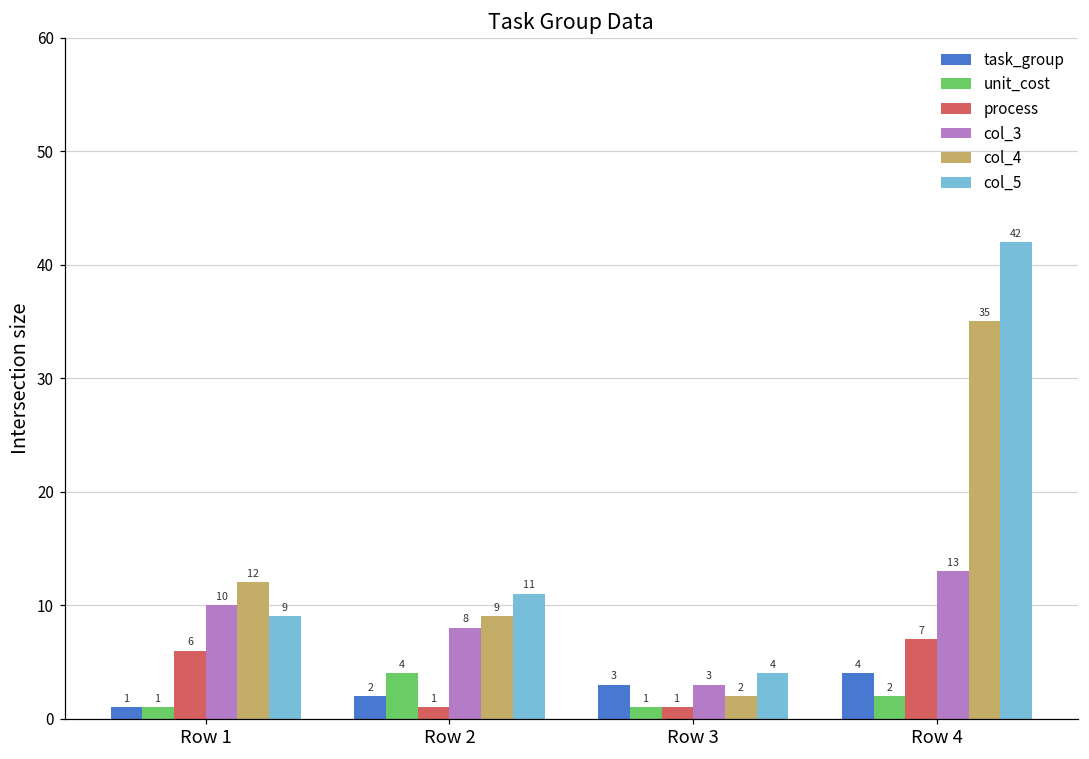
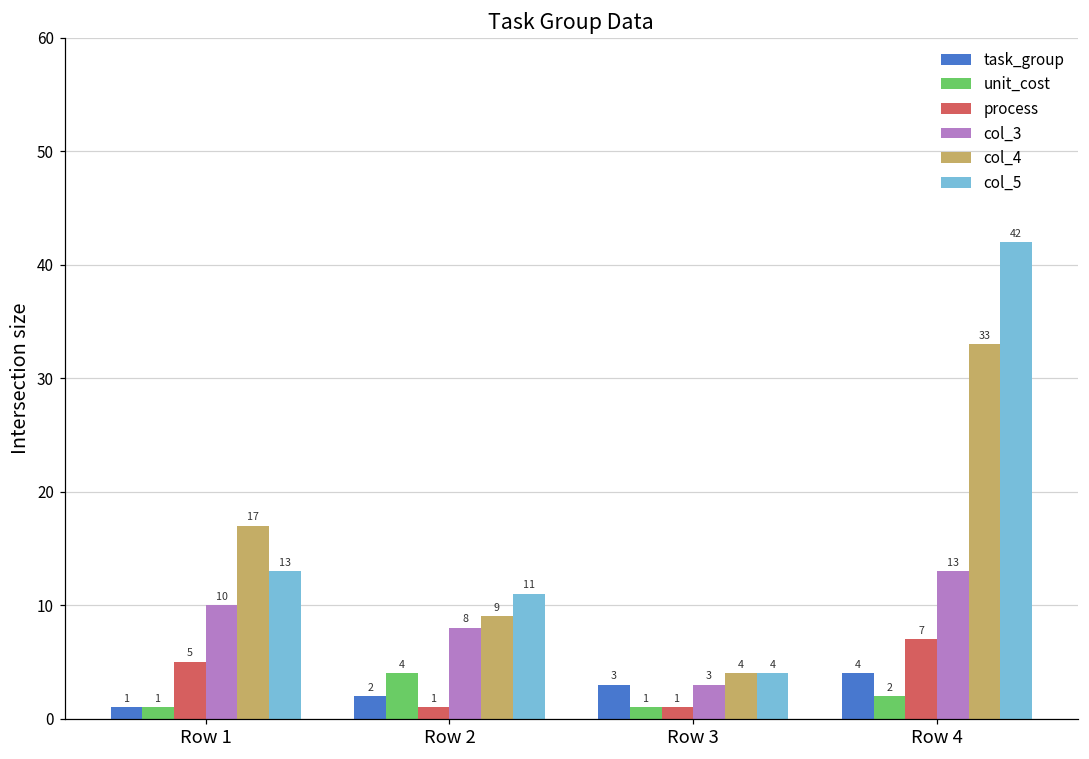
  {
    "task_group": {
      "Row 1": 1,
      "Row 2": 2,
      "Row 3": 3,
      "Row 4": 4
    },
    "unit_cost": {
      "Row 1": 1,
      "Row 2": 4,
      "Row 3": 1,
      "Row 4": 2
    },
    "process": {
-     "Row 1": 6,
+     "Row 1": 5,
      "Row 2": 1,
      "Row 3": 1,
      "Row 4": 7
    },
    "col_3": {
      "Row 1": 10,
      "Row 2": 8,
      "Row 3": 3,
      "Row 4": 13
    },
    "col_4": {
-     "Row 1": 12,
+     "Row 1": 17,
      "Row 2": 9,
-     "Row 3": 2,
-     "Row 4": 35
+     "Row 3": 4,
+     "Row 4": 33
    },
    "col_5": {
-     "Row 1": 9,
+     "Row 1": 13,
      "Row 2": 11,
      "Row 3": 4,
      "Row 4": 42
    }
  }
